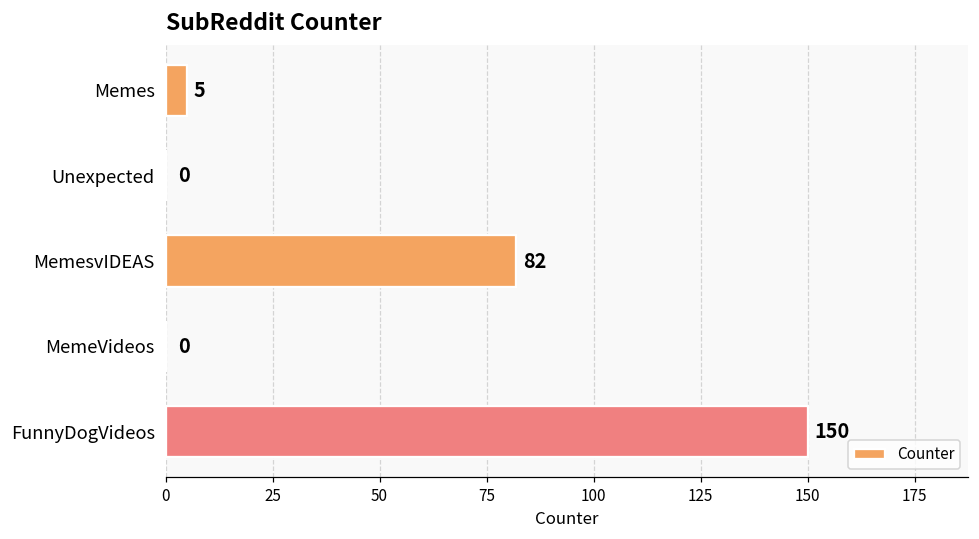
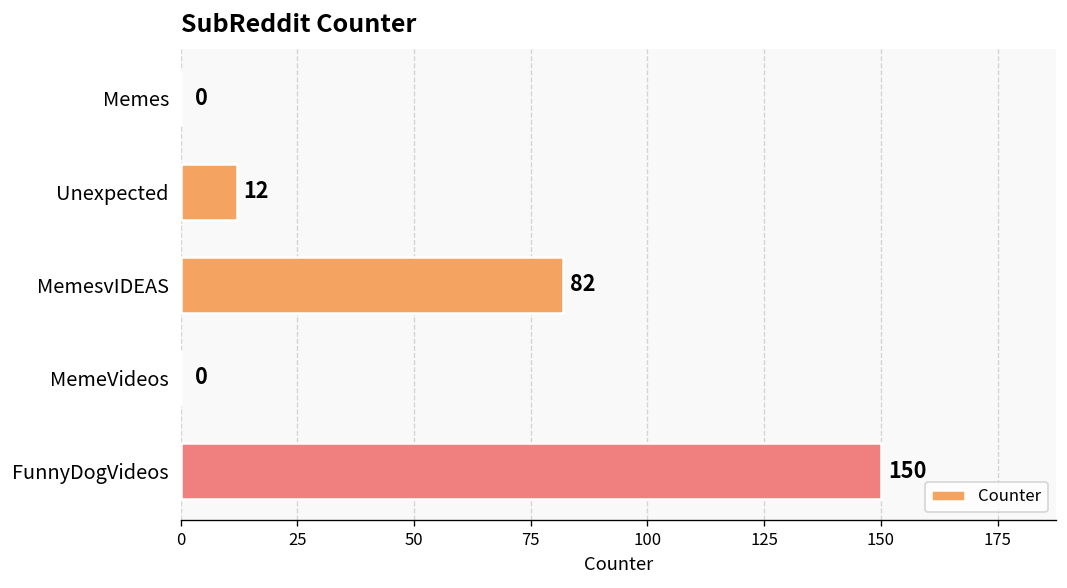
  {
-   "Memes": 5,
-   "Unexpected": 0,
+   "Memes": 0,
+   "Unexpected": 12,
    "MemesvIDEAS": 82,
    "MemeVideos": 0
  }
